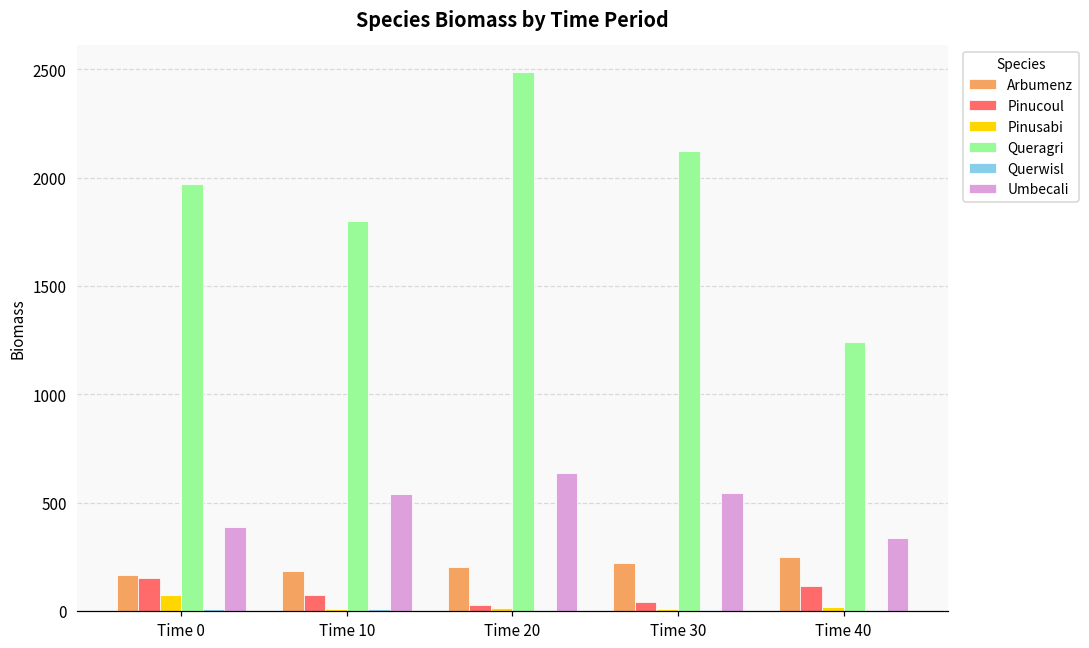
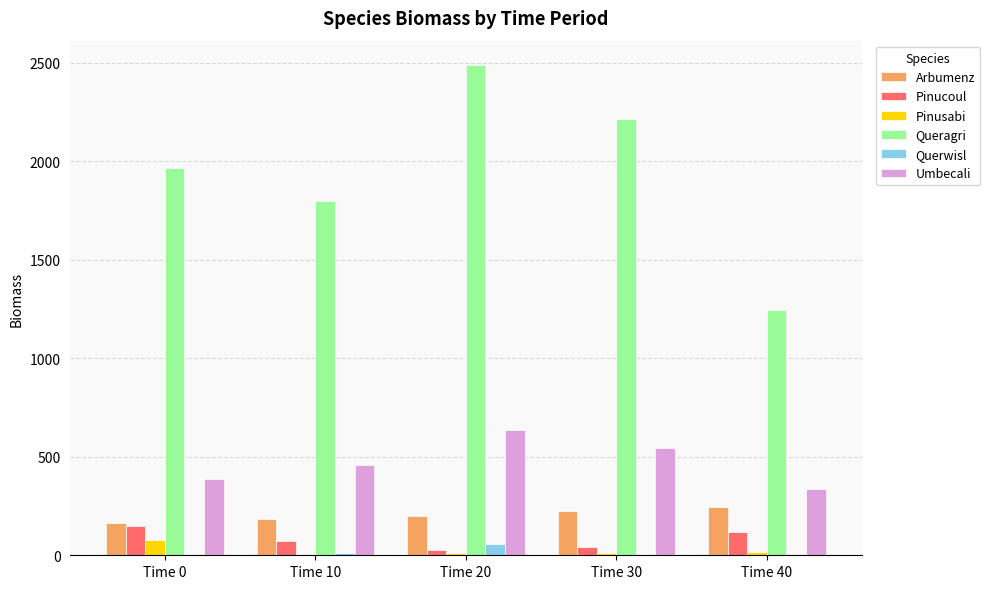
  {
    "Pinusabi": {
      "Time 0": 80,
      "Time 40": 20
    },
    "Queragri": {
      "Time 0": 1970,
      "Time 10": 1800,
      "Time 20": 2490,
-     "Time 30": 2120,
+     "Time 30": 2210,
      "Time 40": 1240
    },
    "Querwisl": {
-     "Time 20": 0
+     "Time 20": 60
    },
    "Umbecali": {
      "Time 0": 390,
-     "Time 10": 540,
+     "Time 10": 460,
      "Time 20": 640,
      "Time 30": 540,
      "Time 40": 330
    }
  }
